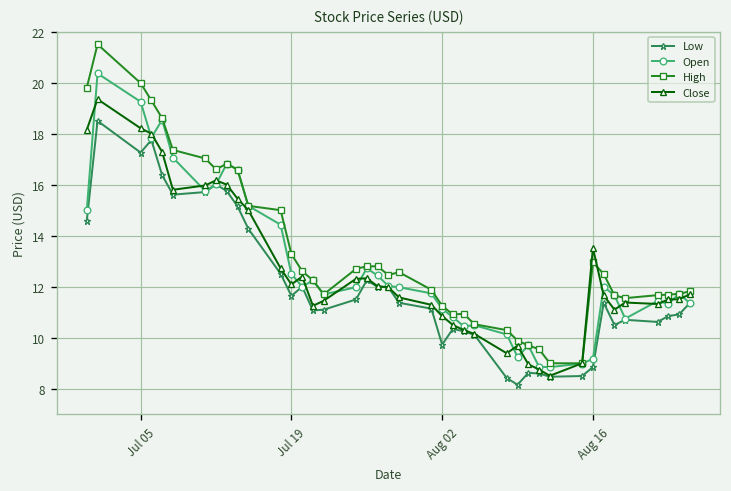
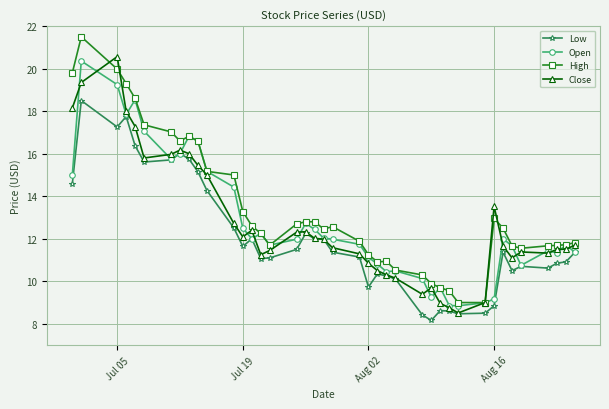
  {
    "Close": {
-     "Jul 05": 18.2,
+     "Jul 05": 20.6,
      "Jul 19": 12.1,
      "Aug 02": 10.8,
      "Aug 16": 13.5
    }
  }
